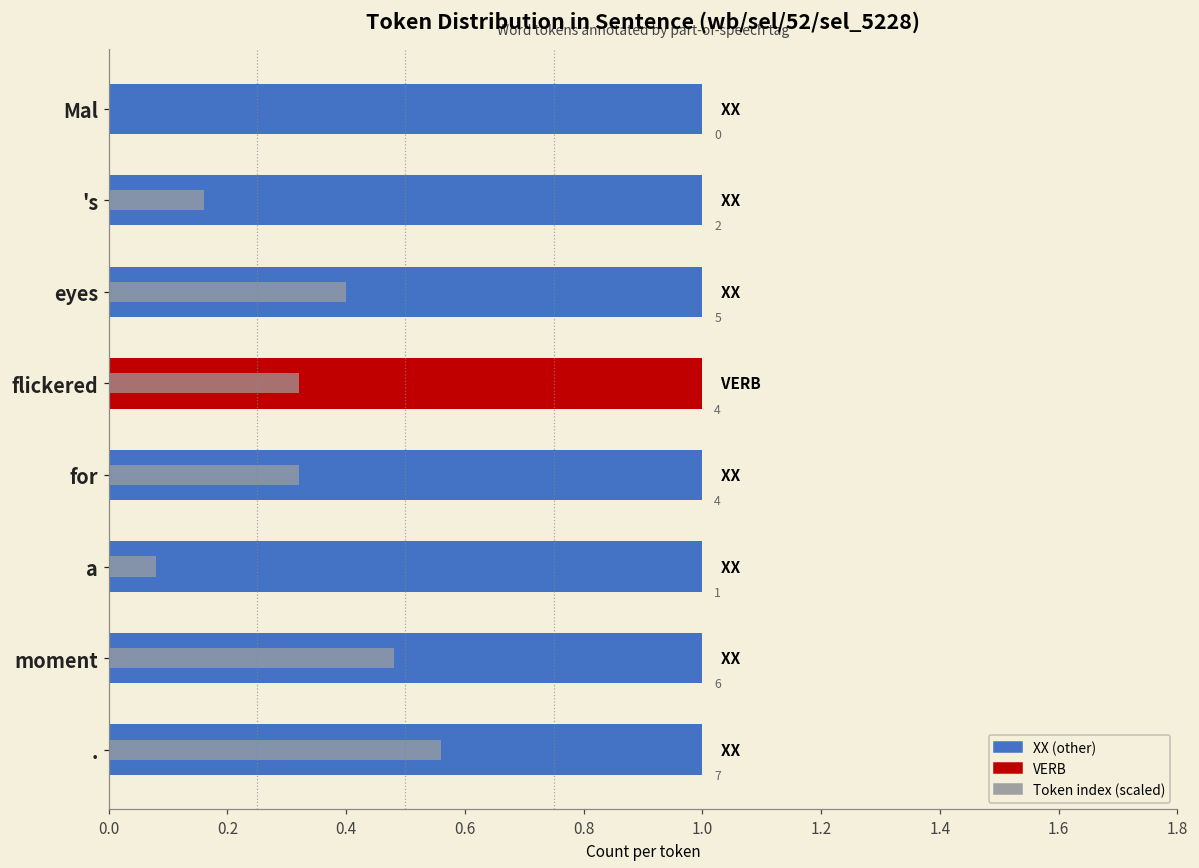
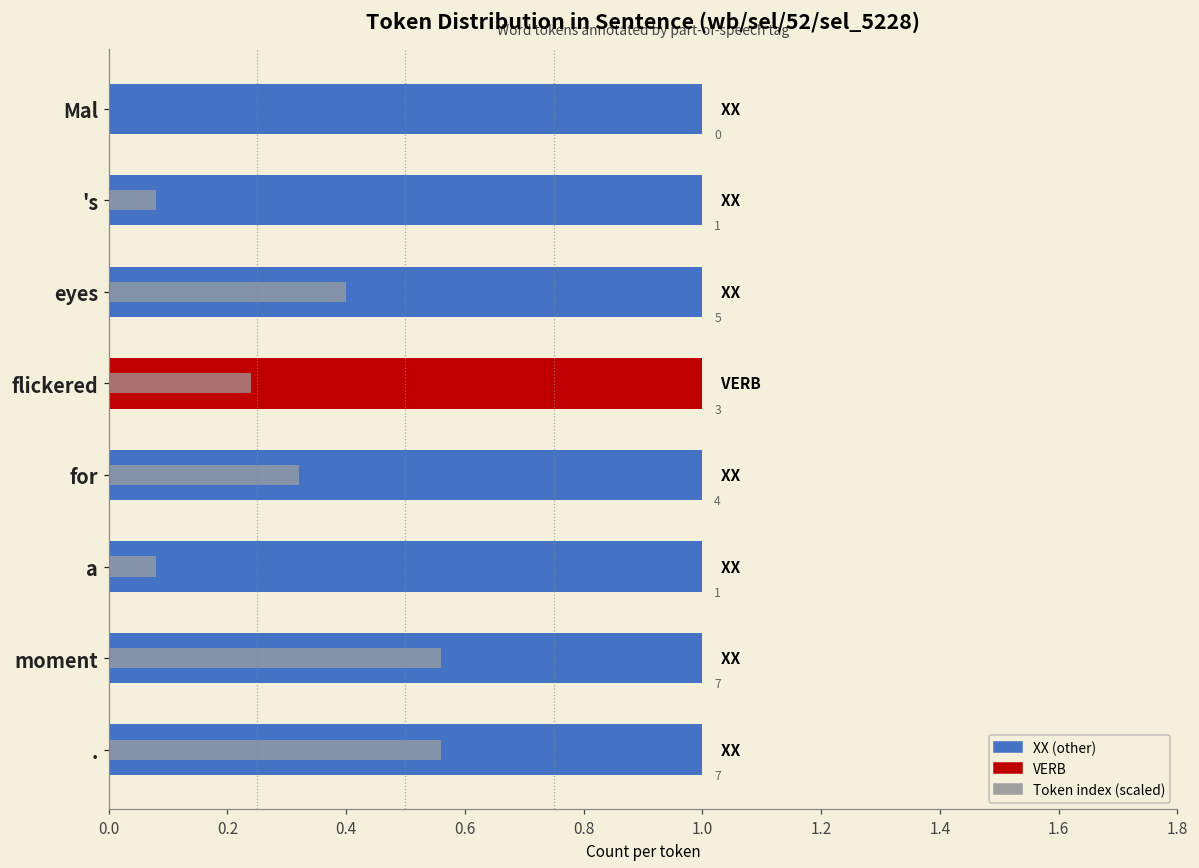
  {
    "Token index (scaled)": {
-     "'s": 2,
-     "flickered": 4,
-     "moment": 6
+     "'s": 1,
+     "flickered": 3,
+     "moment": 7
    }
  }
